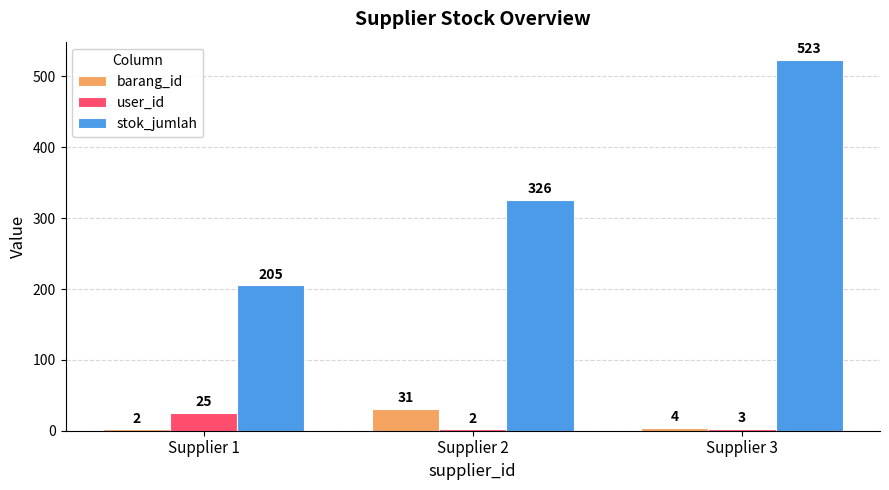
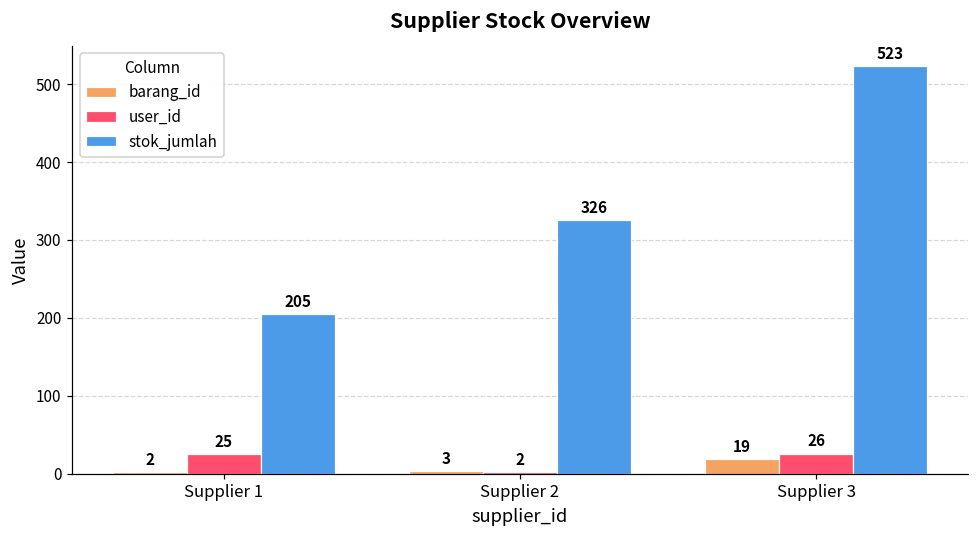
  {
    "barang_id": {
      "Supplier 1": 2,
-     "Supplier 2": 31,
-     "Supplier 3": 4
+     "Supplier 2": 3,
+     "Supplier 3": 19
    },
    "user_id": {
      "Supplier 1": 25,
      "Supplier 2": 2,
-     "Supplier 3": 3
+     "Supplier 3": 26
    },
    "stok_jumlah": {
      "Supplier 1": 205,
      "Supplier 2": 326,
      "Supplier 3": 523
    }
  }
